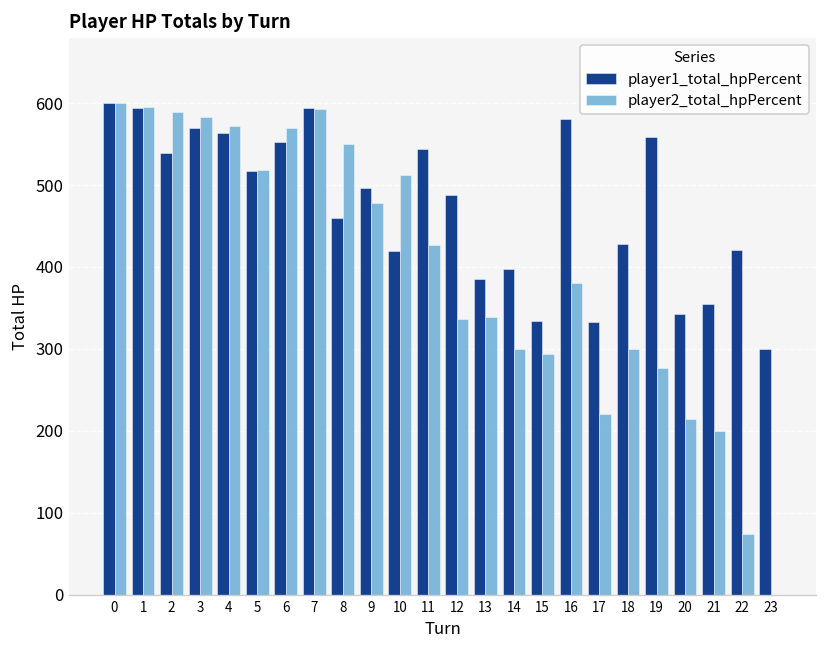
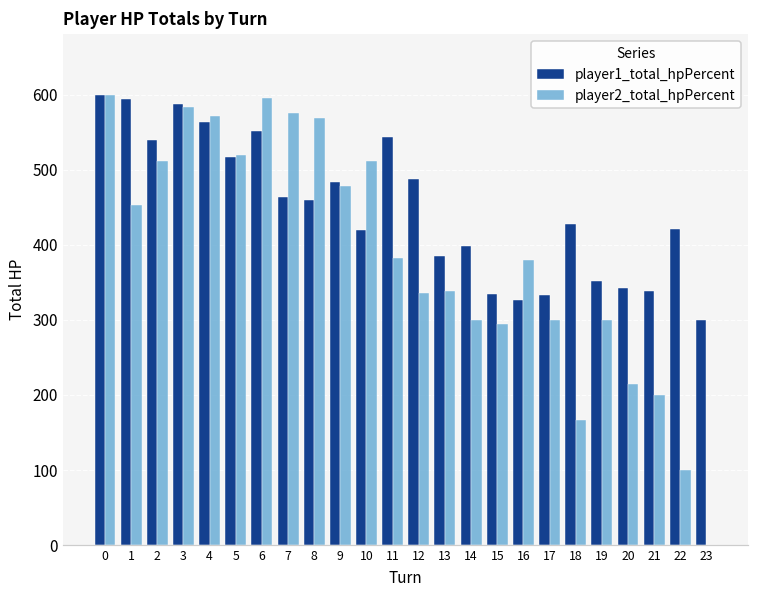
  {
    "player1_total_hpPercent": {
      "0": 600,
      "1": 590,
      "2": 540,
-     "3": 570,
+     "3": 590,
      "4": 560,
      "5": 520,
      "6": 550,
-     "7": 590,
+     "7": 460,
      "8": 460,
-     "9": 500,
+     "9": 480,
      "10": 420,
      "11": 540,
      "12": 490,
      "13": 390,
      "14": 400,
      "15": 330,
-     "16": 580,
+     "16": 330,
      "17": 330,
      "18": 430,
-     "19": 560,
+     "19": 350,
      "20": 340,
-     "21": 360,
+     "21": 340,
      "22": 420,
      "23": 300
    },
    "player2_total_hpPercent": {
      "0": 600,
-     "1": 600,
-     "2": 590,
+     "1": 450,
+     "2": 510,
      "3": 580,
      "4": 570,
      "5": 520,
-     "6": 570,
-     "7": 590,
-     "8": 550,
+     "6": 600,
+     "7": 580,
+     "8": 570,
      "9": 480,
      "10": 510,
-     "11": 430,
+     "11": 380,
      "12": 340,
      "13": 340,
      "14": 300,
      "15": 290,
      "16": 380,
-     "17": 220,
-     "18": 300,
-     "19": 280,
+     "17": 300,
+     "18": 170,
+     "19": 300,
      "20": 220,
      "21": 200,
-     "22": 70,
+     "22": 100,
      "23": 0
    }
  }
